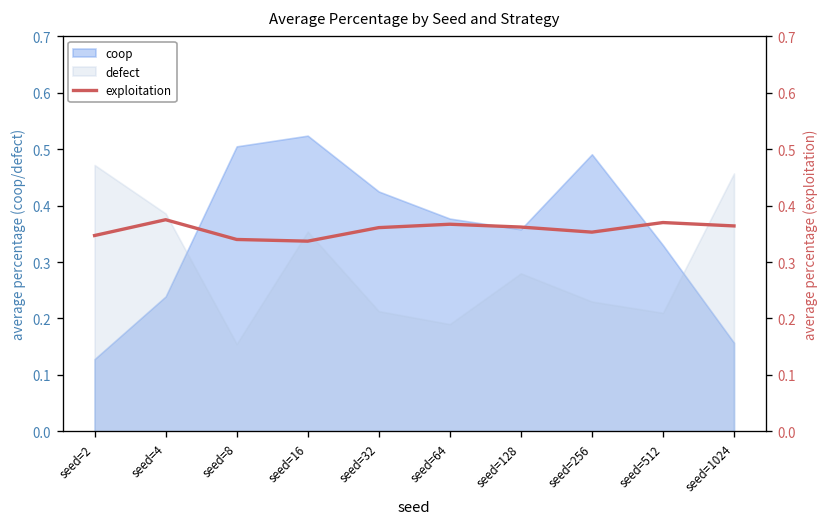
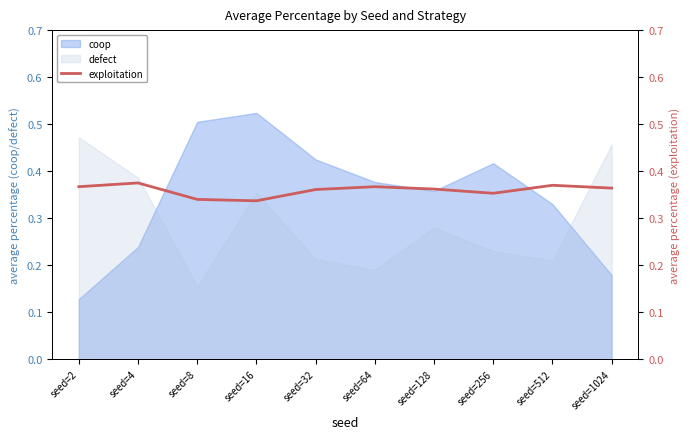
  {
    "coop": {
      "seed=2": 0.13,
      "seed=4": 0.24,
      "seed=8": 0.51,
      "seed=16": 0.52,
      "seed=32": 0.43,
      "seed=64": 0.38,
      "seed=128": 0.36,
-     "seed=256": 0.49,
+     "seed=256": 0.42,
      "seed=512": 0.33,
-     "seed=1024": 0.16
+     "seed=1024": 0.18
    },
    "defect": {
      "seed=2": 0.47,
      "seed=4": 0.39,
      "seed=8": 0.16,
      "seed=16": 0.35,
      "seed=32": 0.21,
      "seed=64": 0.19,
      "seed=128": 0.28,
      "seed=256": 0.23,
      "seed=512": 0.21,
      "seed=1024": 0.46
    },
    "exploitation": {
-     "seed=2": 0.35,
+     "seed=2": 0.37,
      "seed=4": 0.38,
      "seed=8": 0.34,
      "seed=16": 0.34,
      "seed=32": 0.36,
      "seed=64": 0.37,
      "seed=128": 0.36,
      "seed=256": 0.35,
      "seed=512": 0.37,
      "seed=1024": 0.36
    }
  }
